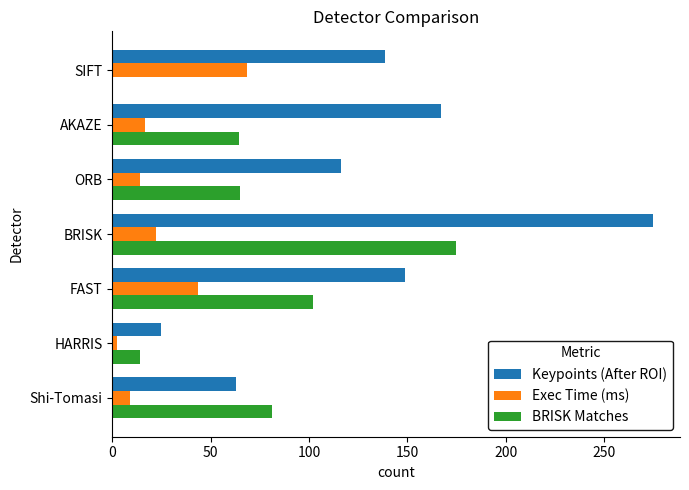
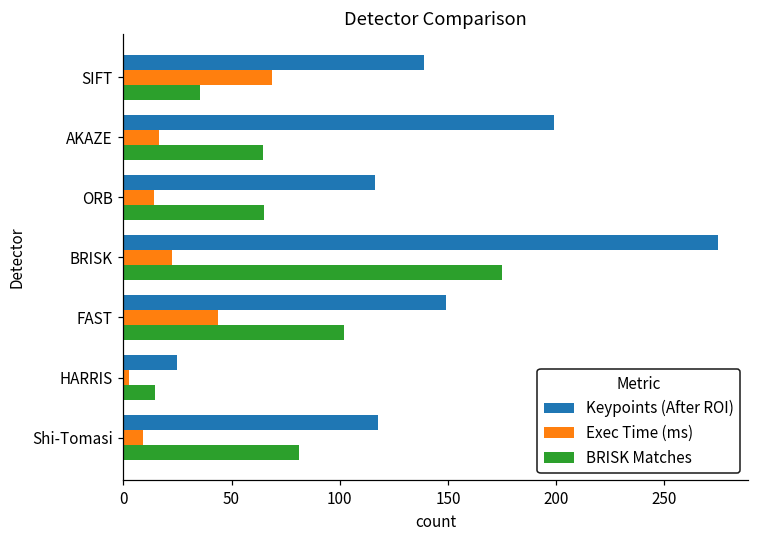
  {
    "Keypoints (After ROI)": {
      "SIFT": 139,
-     "AKAZE": 167,
+     "AKAZE": 199,
      "ORB": 116,
      "BRISK": 275,
      "FAST": 149,
      "HARRIS": 25,
-     "Shi-Tomasi": 63
+     "Shi-Tomasi": 118
    },
    "Exec Time (ms)": {
      "SIFT": 69,
      "AKAZE": 17,
      "ORB": 14,
      "BRISK": 22,
      "FAST": 44,
      "HARRIS": 3,
      "Shi-Tomasi": 9
    },
    "BRISK Matches": {
-     "SIFT": 0,
+     "SIFT": 36,
      "AKAZE": 65,
      "ORB": 65,
      "BRISK": 175,
      "FAST": 102,
      "HARRIS": 14,
      "Shi-Tomasi": 81
    }
  }
